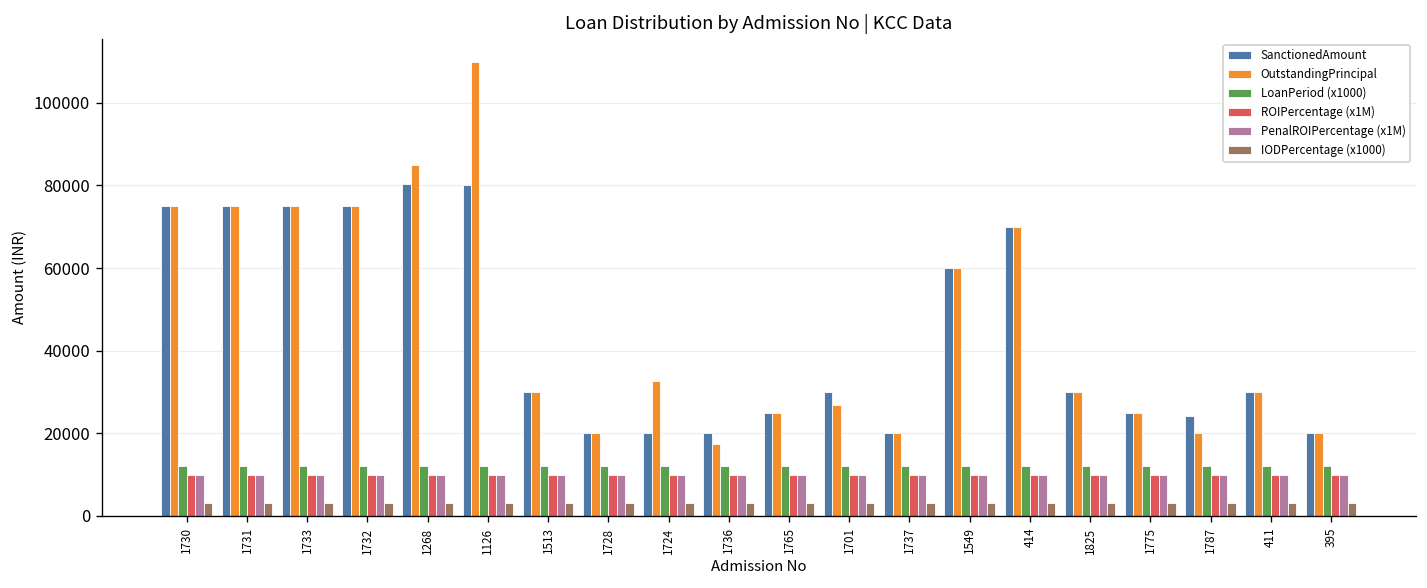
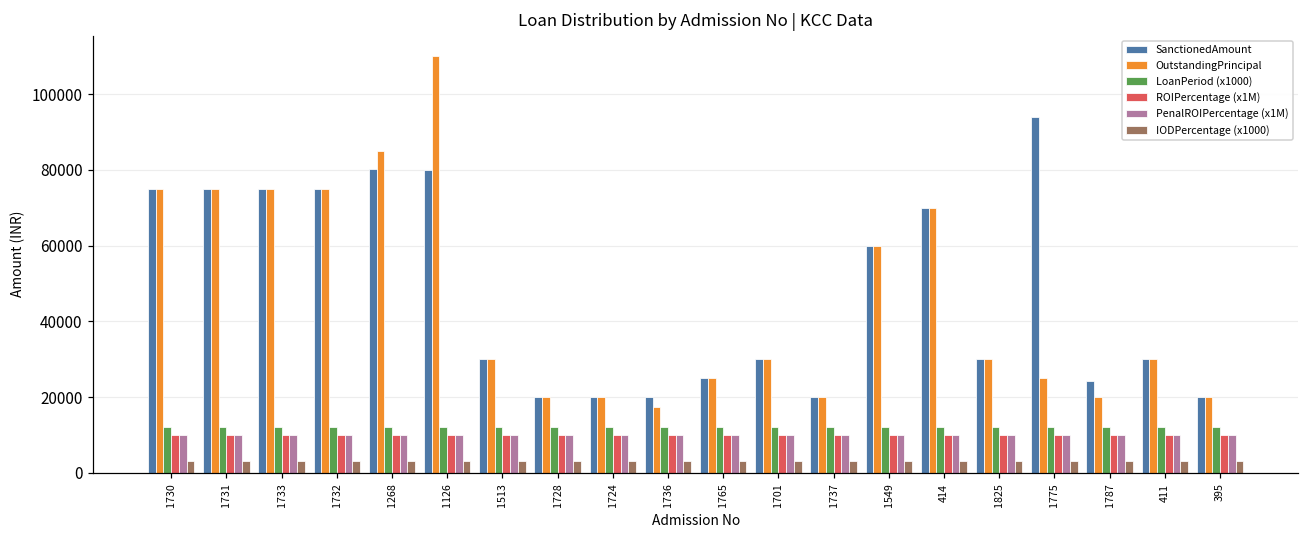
  {
    "SanctionedAmount": {
      "1730": 75000,
      "1731": 75000,
      "1733": 75000,
      "1732": 75000,
      "1268": 80000,
      "1126": 80000,
      "1513": 30000,
      "1728": 20000,
      "1724": 20000,
      "1736": 20000,
      "1765": 25000,
      "1701": 30000,
      "1737": 20000,
      "1549": 60000,
      "414": 70000,
      "1825": 30000,
-     "1775": 25000,
+     "1775": 94000,
      "1787": 24000,
      "411": 30000,
      "395": 20000
    },
    "OutstandingPrincipal": {
      "1730": 75000,
      "1731": 75000,
      "1733": 75000,
      "1732": 75000,
      "1268": 85000,
      "1126": 110000,
      "1513": 30000,
      "1728": 20000,
-     "1724": 33000,
+     "1724": 20000,
      "1736": 17000,
      "1765": 25000,
-     "1701": 27000,
+     "1701": 30000,
      "1737": 20000,
      "1549": 60000,
      "414": 70000,
      "1825": 30000,
      "1775": 25000,
      "1787": 20000,
      "411": 30000,
      "395": 20000
    },
    "LoanPeriod (x1000)": {
      "1730": 12000,
      "1731": 12000,
      "1733": 12000,
      "1732": 12000,
      "1268": 12000,
      "1126": 12000,
      "1513": 12000,
      "1728": 12000,
      "1724": 12000,
      "1736": 12000,
      "1765": 12000,
      "1701": 12000,
      "1737": 12000,
      "1549": 12000,
      "414": 12000,
      "1825": 12000,
      "1775": 12000,
      "1787": 12000,
      "411": 12000,
      "395": 12000
    },
    "ROIPercentage (x1M)": {
      "1730": 10000,
      "1731": 10000,
      "1733": 10000,
      "1732": 10000,
      "1268": 10000,
      "1126": 10000,
      "1513": 10000,
      "1728": 10000,
      "1724": 10000,
      "1736": 10000,
      "1765": 10000,
      "1701": 10000,
      "1737": 10000,
      "1549": 10000,
      "414": 10000,
      "1825": 10000,
      "1775": 10000,
      "1787": 10000,
      "411": 10000,
      "395": 10000
    },
    "PenalROIPercentage (x1M)": {
      "1730": 10000,
      "1731": 10000,
      "1733": 10000,
      "1732": 10000,
      "1268": 10000,
      "1126": 10000,
      "1513": 10000,
      "1728": 10000,
      "1724": 10000,
      "1736": 10000,
      "1765": 10000,
      "1701": 10000,
      "1737": 10000,
      "1549": 10000,
      "414": 10000,
      "1825": 10000,
      "1775": 10000,
      "1787": 10000,
      "411": 10000,
      "395": 10000
    },
    "IODPercentage (x1000)": {
      "1730": 3000,
      "1731": 3000,
      "1733": 3000,
      "1732": 3000,
      "1268": 3000,
      "1126": 3000,
      "1513": 3000,
      "1728": 3000,
      "1724": 3000,
      "1736": 3000,
      "1765": 3000,
      "1701": 3000,
      "1737": 3000,
      "1549": 3000,
      "414": 3000,
      "1825": 3000,
      "1775": 3000,
      "1787": 3000,
      "411": 3000,
      "395": 3000
    }
  }
